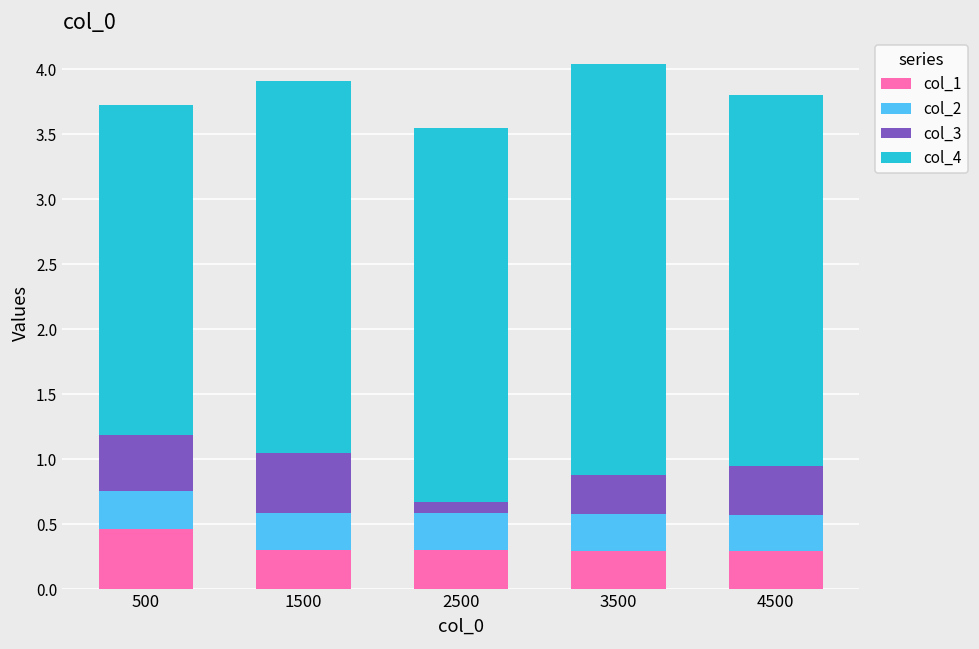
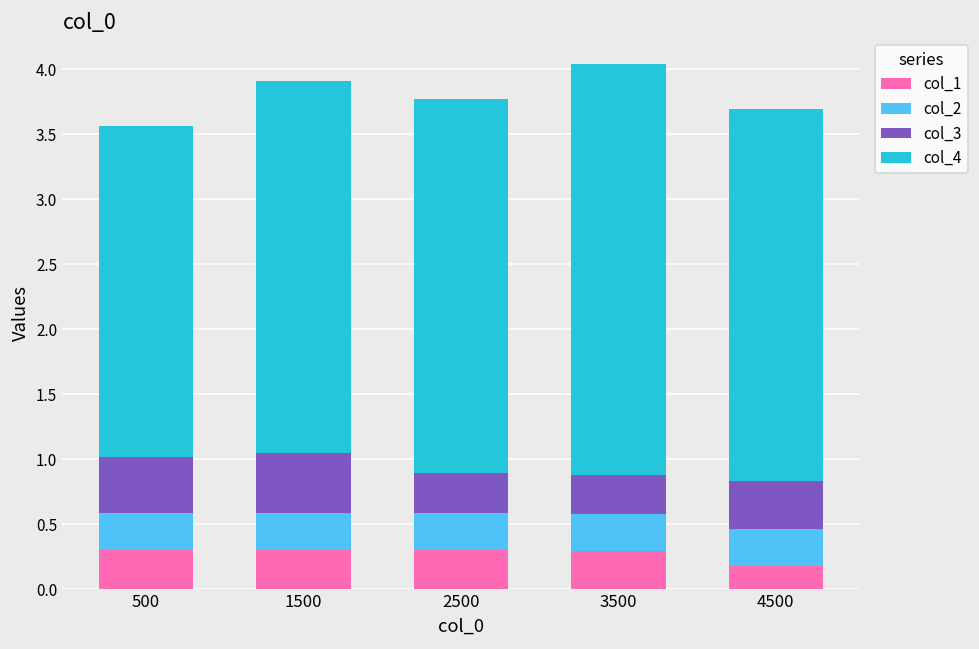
  {
    "col_1": {
-     "500": 0.47,
+     "500": 0.30,
      "1500": 0.30,
      "2500": 0.30,
      "3500": 0.29,
-     "4500": 0.29
+     "4500": 0.18
    },
    "col_3": {
      "500": 0.43,
      "1500": 0.46,
-     "2500": 0.09,
+     "2500": 0.31,
      "3500": 0.30,
      "4500": 0.38
    }
  }
